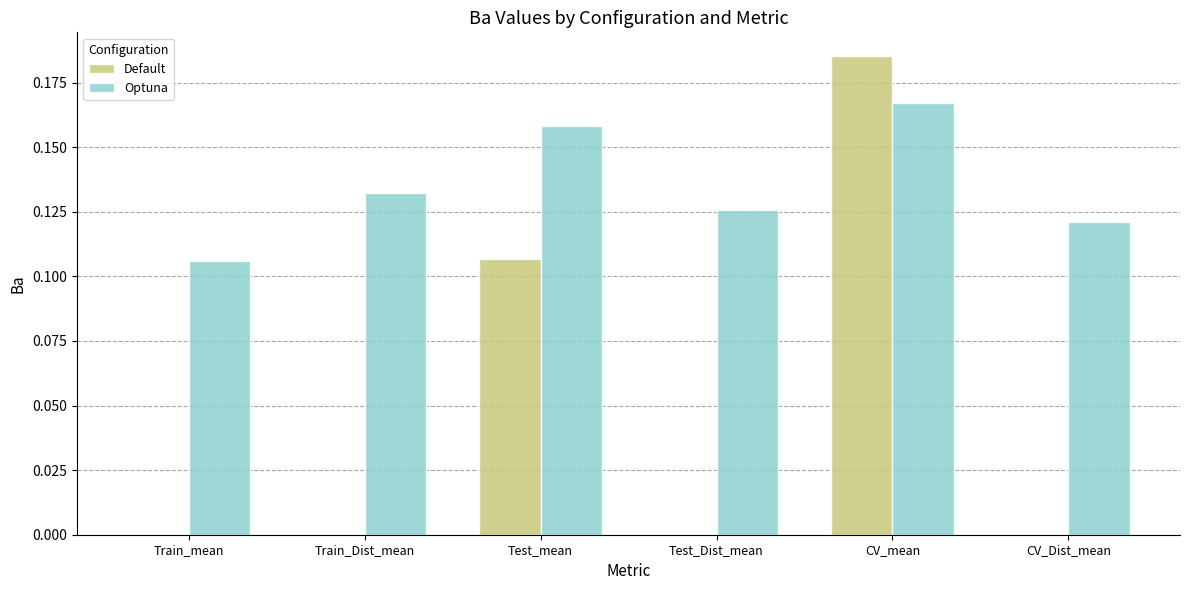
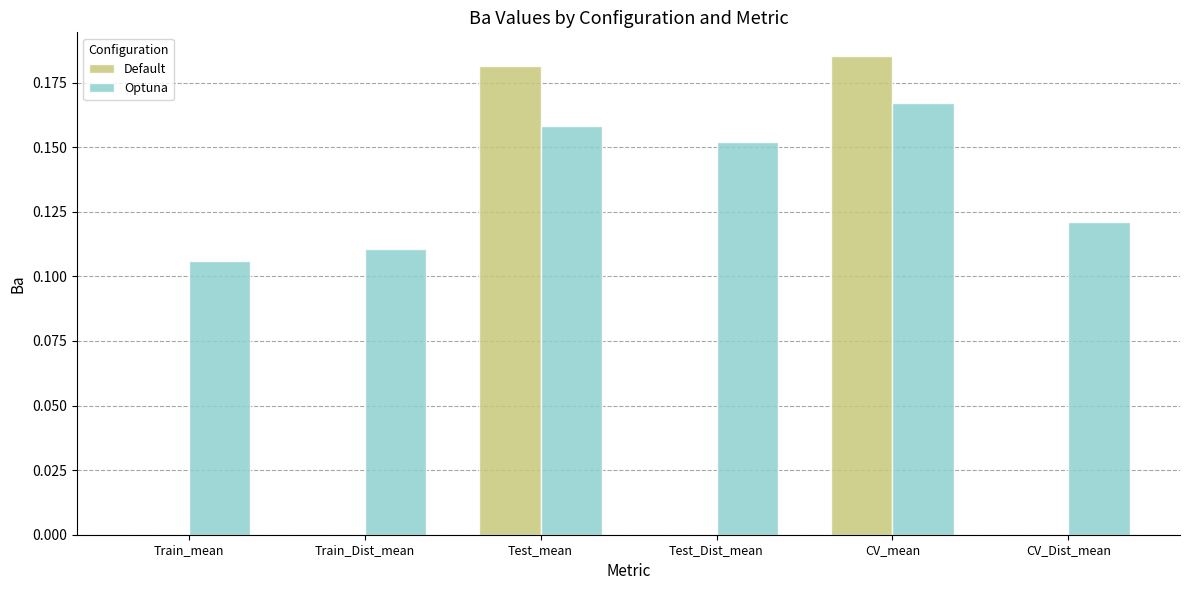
  {
    "Default": {
-     "Test_mean": 0.107,
+     "Test_mean": 0.181,
      "CV_mean": 0.185
    },
    "Optuna": {
      "Train_mean": 0.106,
-     "Train_Dist_mean": 0.132,
+     "Train_Dist_mean": 0.110,
      "Test_mean": 0.158,
-     "Test_Dist_mean": 0.126,
+     "Test_Dist_mean": 0.152,
      "CV_mean": 0.167,
      "CV_Dist_mean": 0.121
    }
  }
